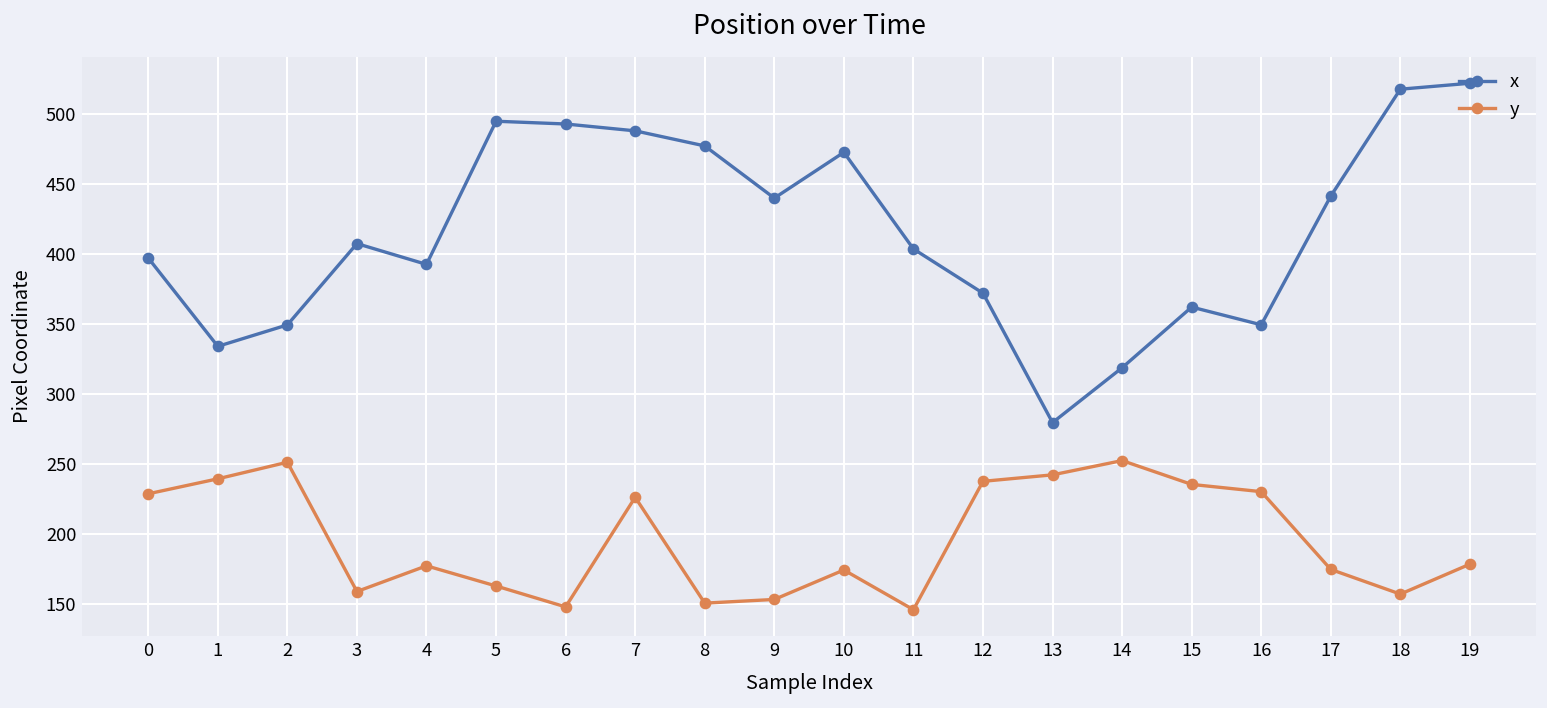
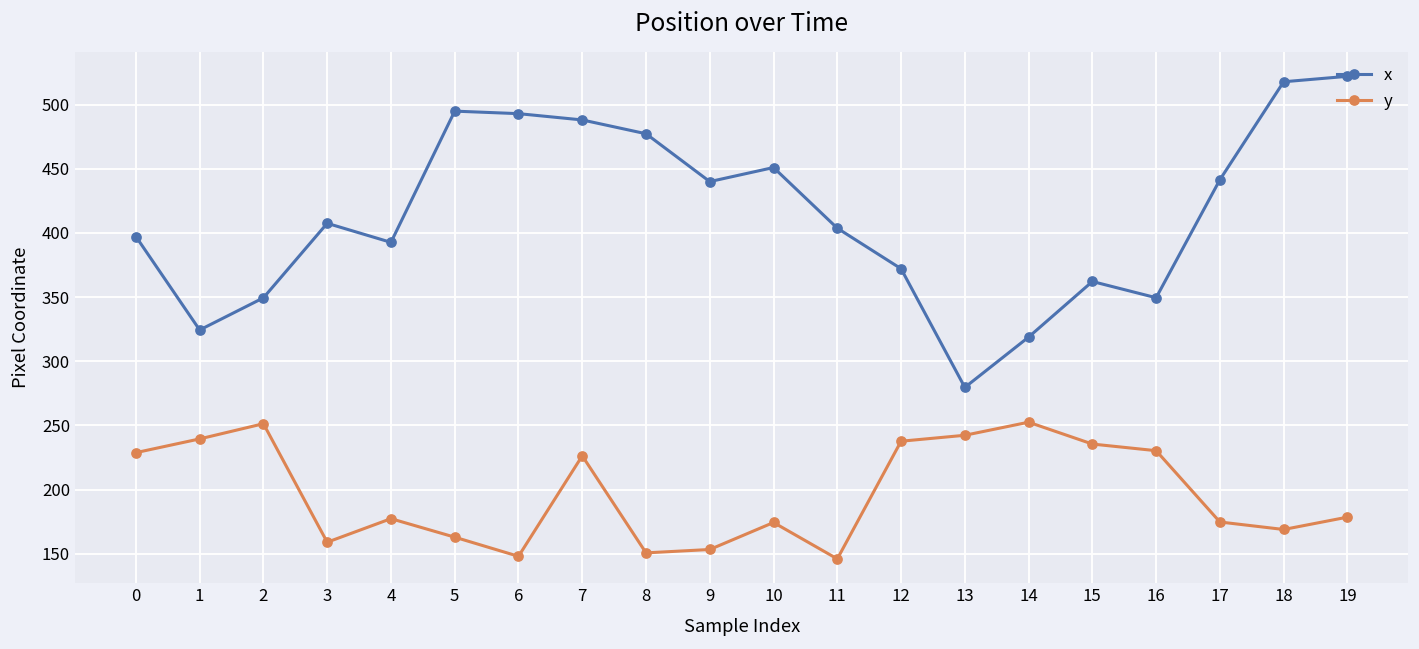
  {
    "x": {
      "0": 397,
-     "1": 334,
+     "1": 324,
      "2": 349,
      "3": 408,
      "4": 393,
      "5": 495,
      "6": 493,
      "7": 488,
      "8": 477,
      "9": 440,
-     "10": 473,
+     "10": 451,
      "11": 404,
      "12": 372,
      "13": 280,
      "14": 319,
      "15": 362,
      "16": 350,
      "17": 441,
      "18": 518,
      "19": 522
    },
    "y": {
      "0": 229,
      "1": 240,
      "2": 251,
      "3": 159,
      "4": 177,
      "5": 163,
      "6": 148,
      "7": 226,
      "8": 151,
      "9": 153,
      "10": 174,
      "11": 146,
      "12": 238,
      "13": 242,
      "14": 253,
      "15": 236,
      "16": 230,
      "17": 175,
-     "18": 157,
+     "18": 169,
      "19": 179
    }
  }
